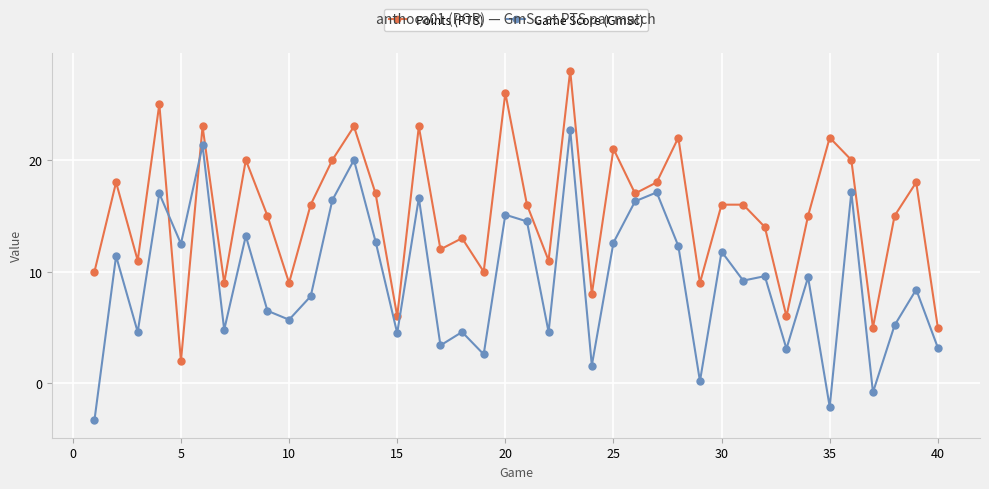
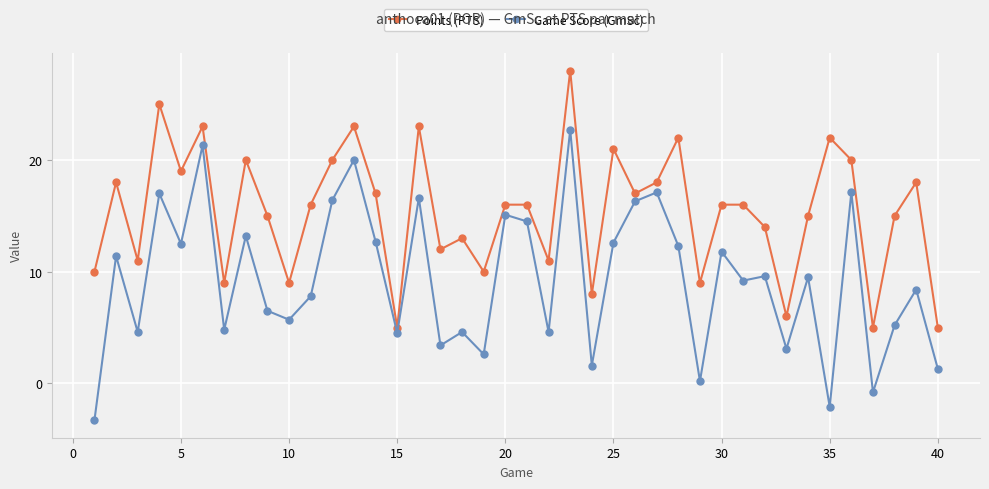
  {
    "Points (PTS)": {
-     "5": 2,
+     "5": 19,
      "10": 9,
-     "15": 6,
-     "20": 26,
+     "15": 5,
+     "20": 16,
      "25": 21,
      "30": 16,
      "35": 22,
      "40": 5
    },
    "Game Score (GmSc)": {
      "5": 12.5,
      "10": 5.7,
      "15": 4.5,
      "20": 15.1,
      "25": 12.6,
      "30": 11.8,
      "35": -2.1,
-     "40": 3.2
+     "40": 1.3
    }
  }
